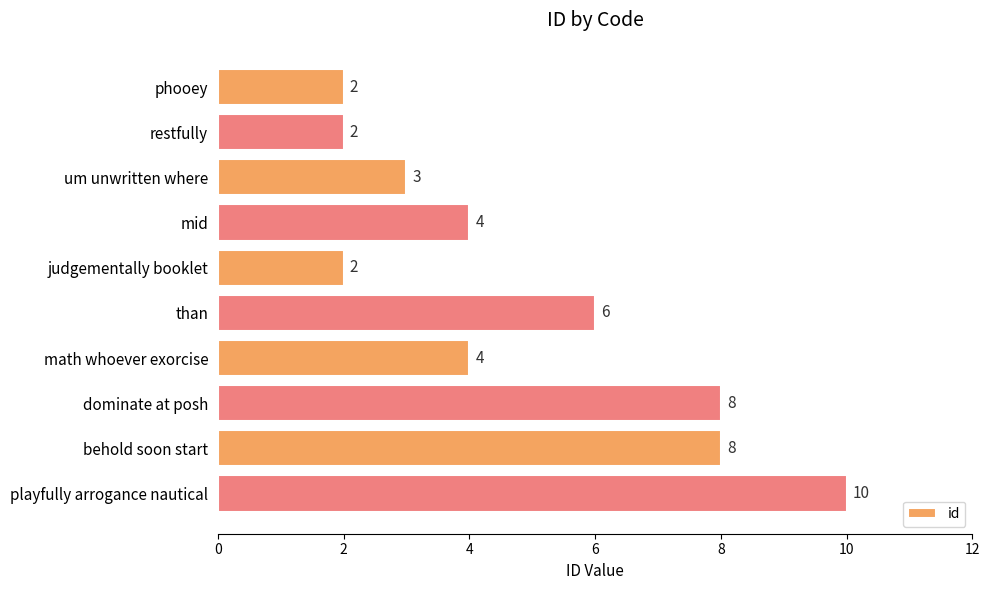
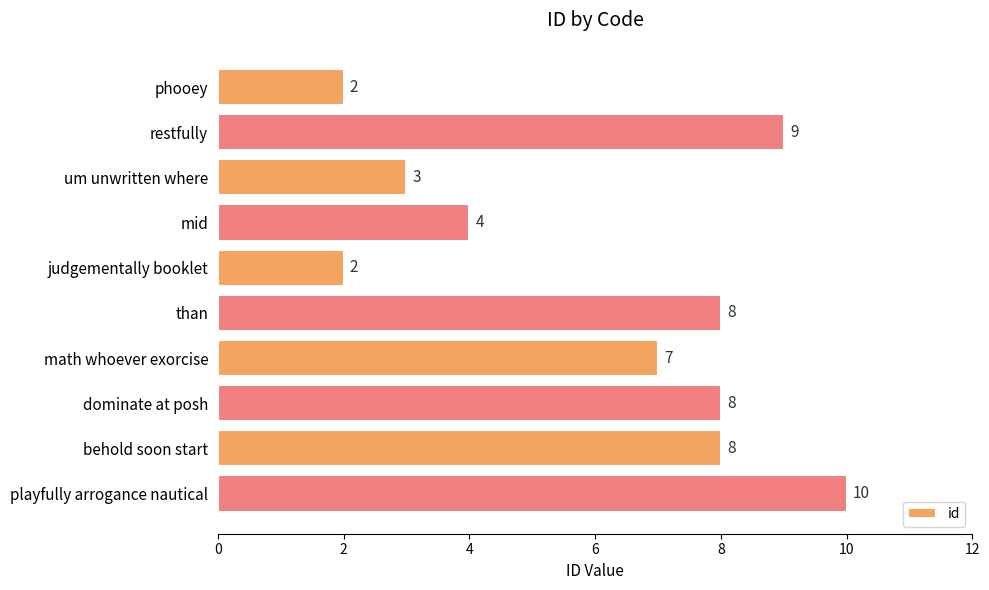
  {
    "phooey": 2,
-   "restfully": 2,
+   "restfully": 9,
    "um unwritten where": 3,
    "mid": 4,
    "judgementally booklet": 2,
-   "than": 6,
-   "math whoever exorcise": 4,
+   "than": 8,
+   "math whoever exorcise": 7,
    "dominate at posh": 8,
    "behold soon start": 8,
    "playfully arrogance nautical": 10
  }
